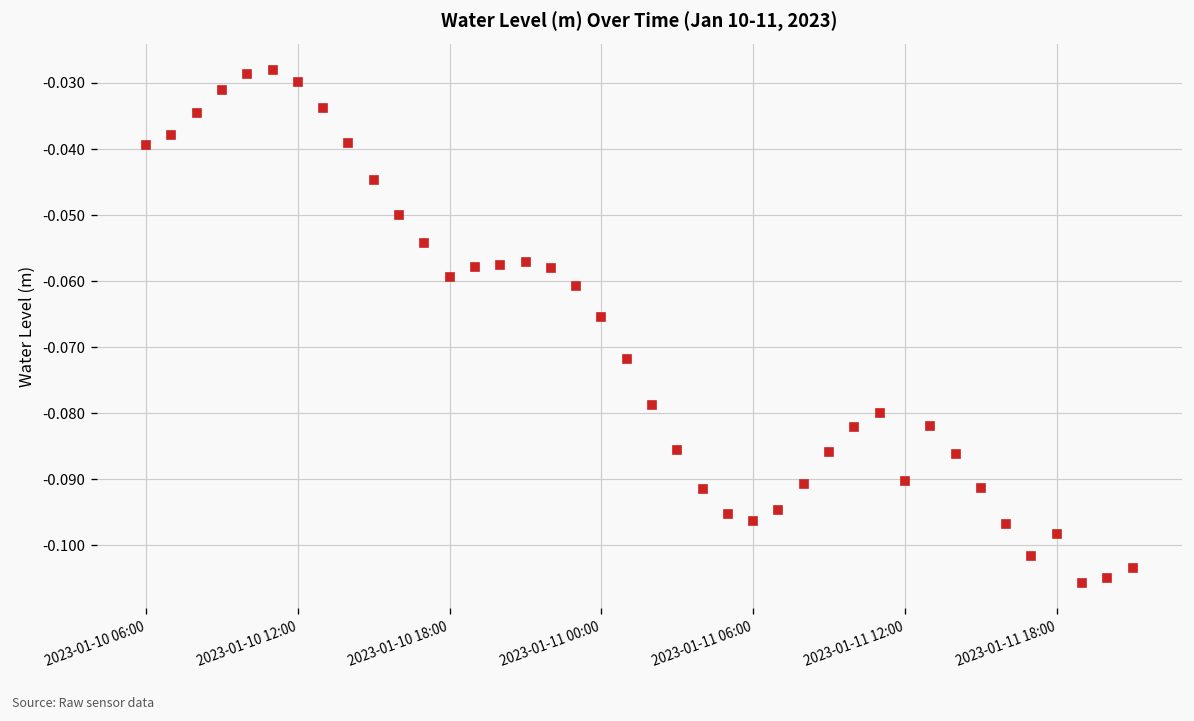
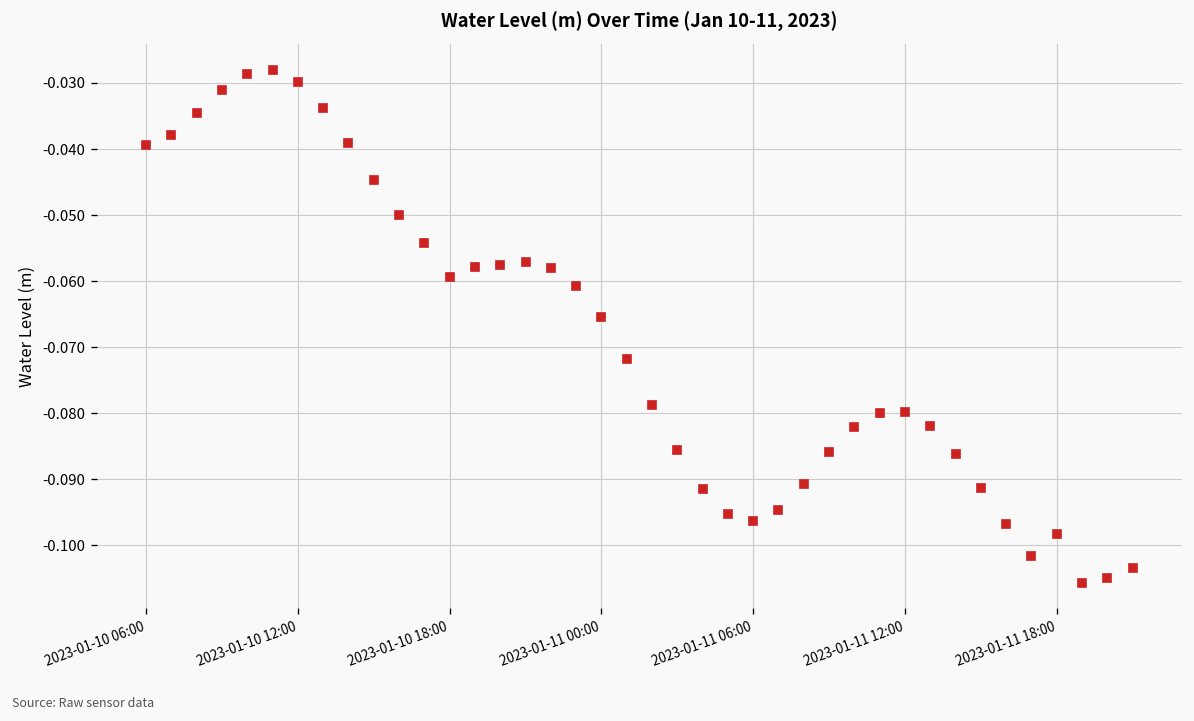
  {
    "2023-01-10 06:00": -0.039,
    "2023-01-10 12:00": -0.030,
    "2023-01-10 18:00": -0.059,
    "2023-01-11 00:00": -0.066,
    "2023-01-11 06:00": -0.096,
-   "2023-01-11 12:00": -0.090,
+   "2023-01-11 12:00": -0.080,
    "2023-01-11 18:00": -0.098
  }
